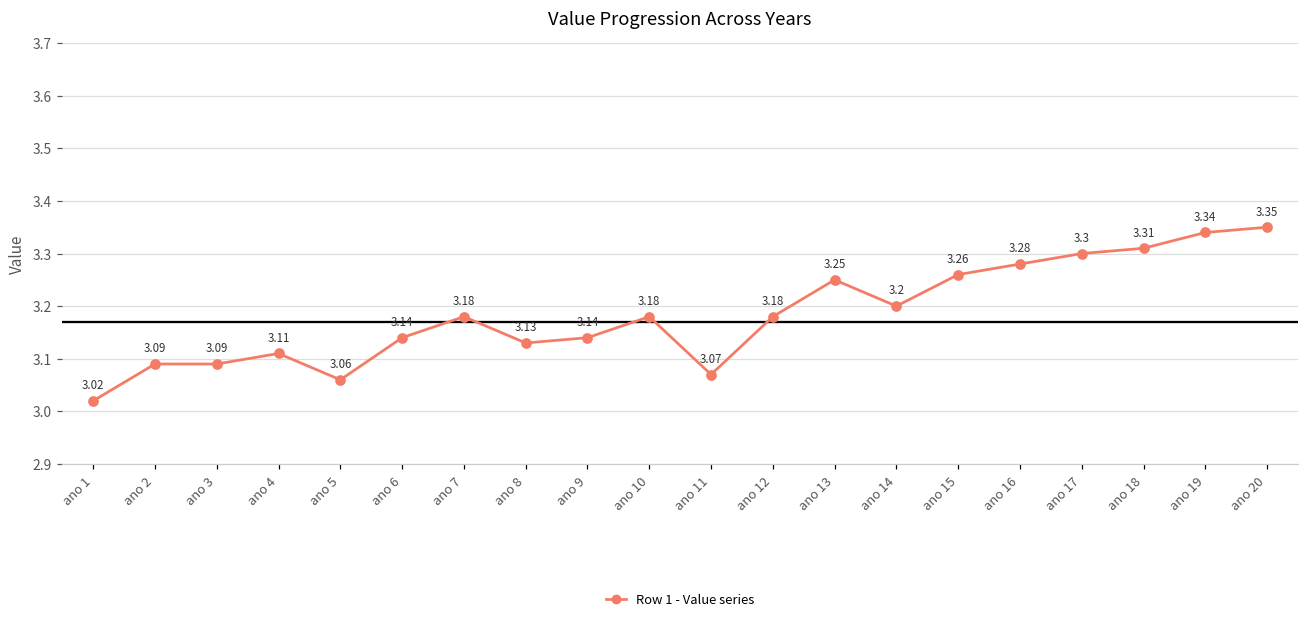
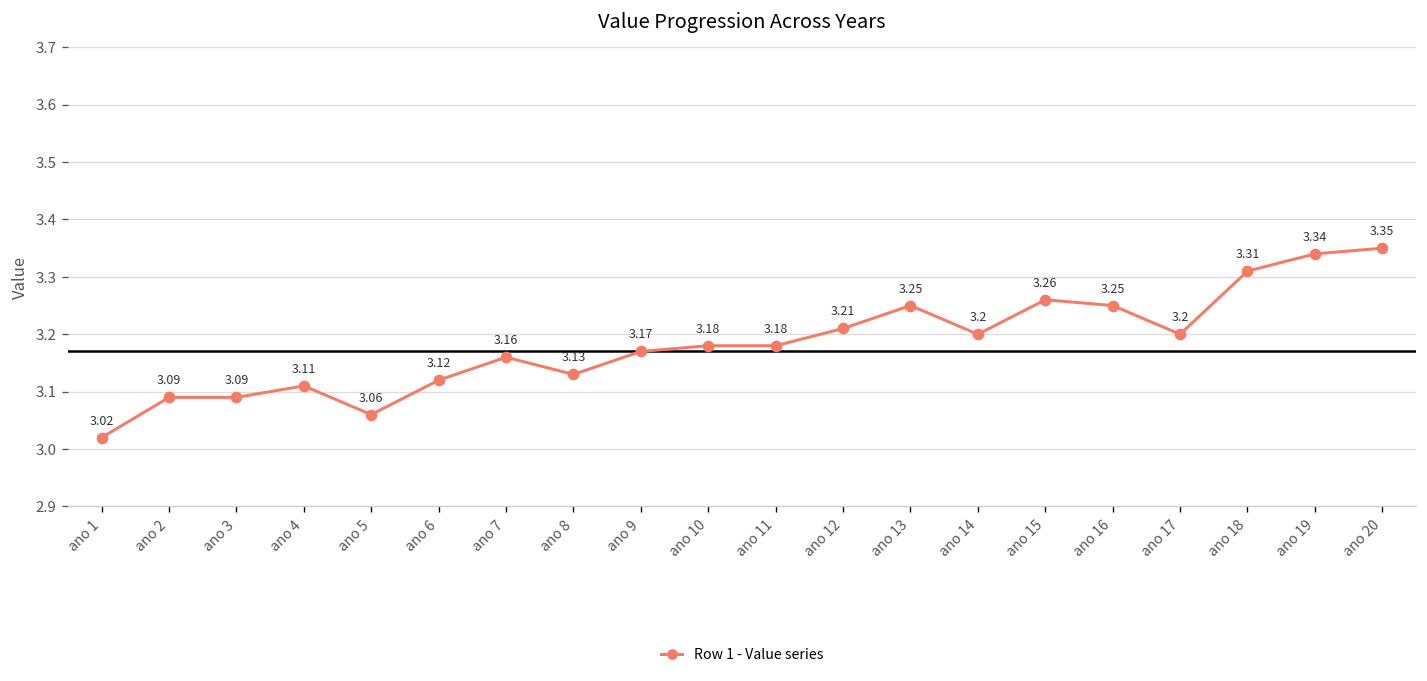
  {
    "ano 1": 3.02,
    "ano 2": 3.09,
    "ano 3": 3.09,
    "ano 4": 3.11,
    "ano 5": 3.06,
-   "ano 6": 3.14,
-   "ano 7": 3.18,
+   "ano 6": 3.12,
+   "ano 7": 3.16,
    "ano 8": 3.13,
-   "ano 9": 3.14,
+   "ano 9": 3.17,
    "ano 10": 3.18,
-   "ano 11": 3.07,
-   "ano 12": 3.18,
+   "ano 11": 3.18,
+   "ano 12": 3.21,
    "ano 13": 3.25,
    "ano 14": 3.2,
    "ano 15": 3.26,
-   "ano 16": 3.28,
-   "ano 17": 3.3,
+   "ano 16": 3.25,
+   "ano 17": 3.2,
    "ano 18": 3.31,
    "ano 19": 3.34,
    "ano 20": 3.35
  }
